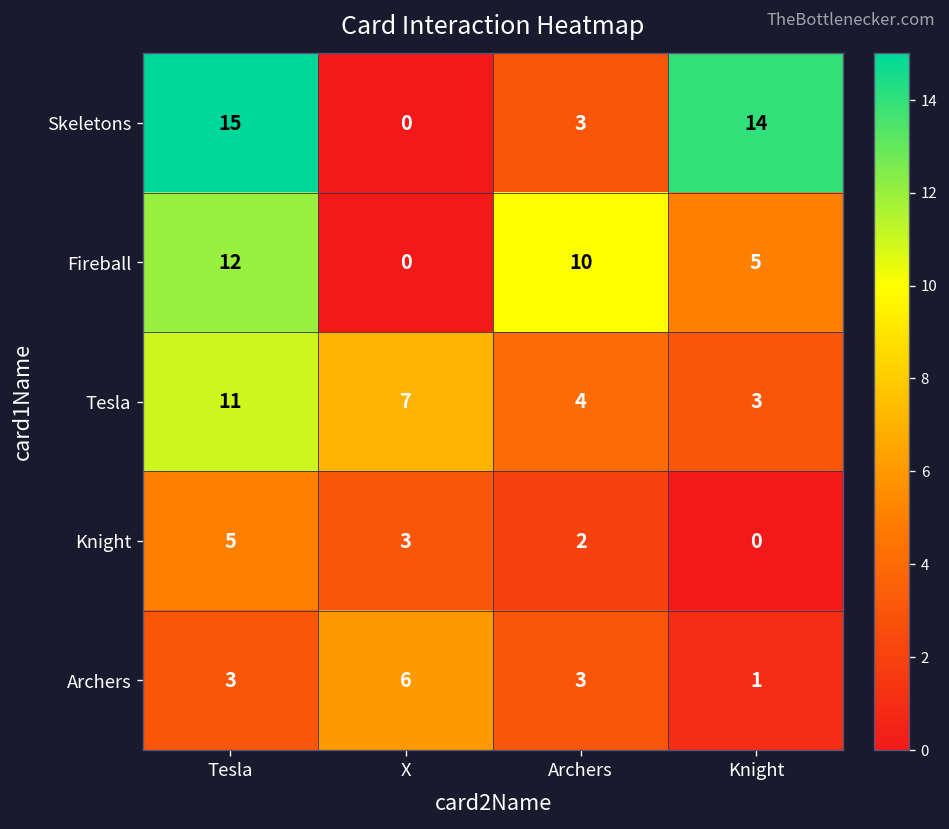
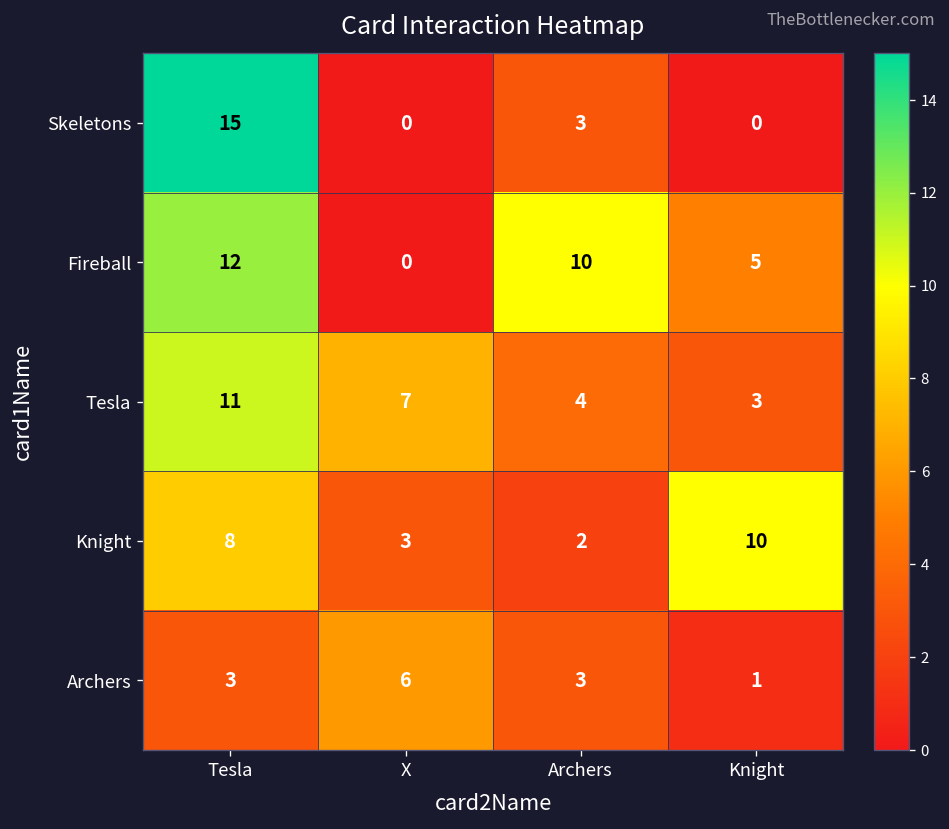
  {
    "Skeletons": {
      "Tesla": 15,
      "X": 0,
      "Archers": 3,
-     "Knight": 14
+     "Knight": 0
    },
    "Fireball": {
      "Tesla": 12,
      "X": 0,
      "Archers": 10,
      "Knight": 5
    },
    "Tesla": {
      "Tesla": 11,
      "X": 7,
      "Archers": 4,
      "Knight": 3
    },
    "Knight": {
-     "Tesla": 5,
+     "Tesla": 8,
      "X": 3,
      "Archers": 2,
-     "Knight": 0
+     "Knight": 10
    },
    "Archers": {
      "Tesla": 3,
      "X": 6,
      "Archers": 3,
      "Knight": 1
    }
  }
